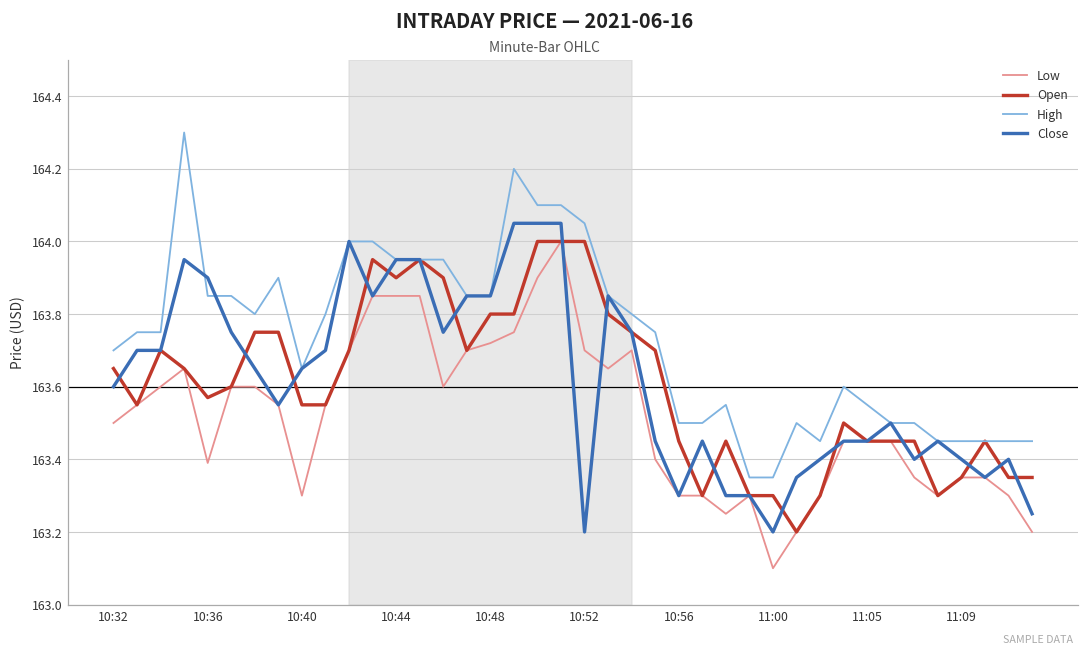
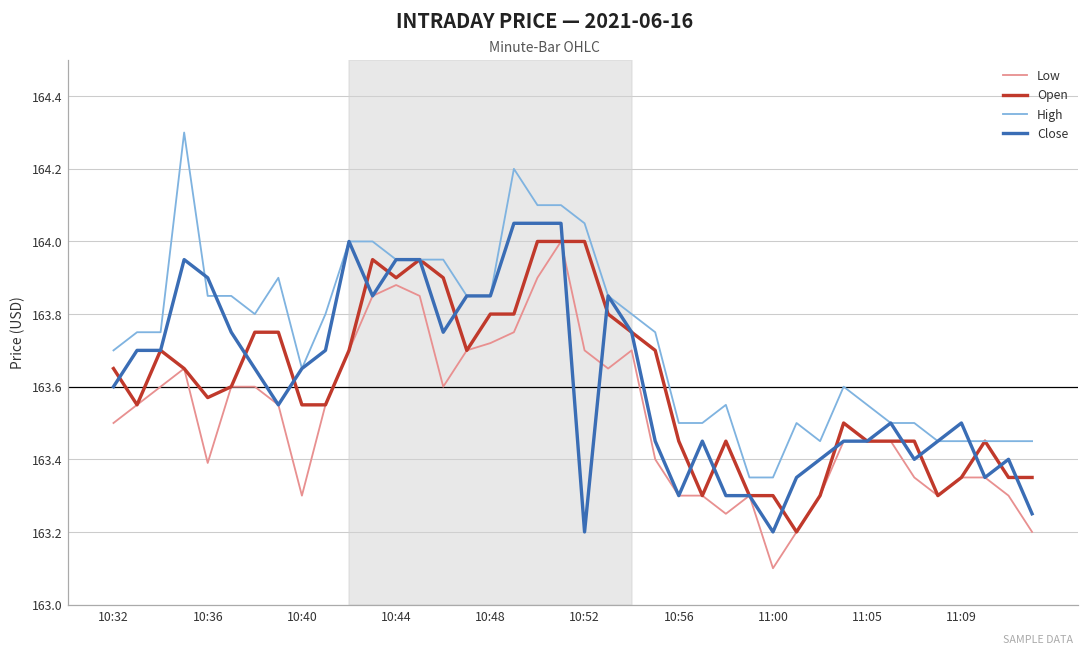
  {
    "Low": {
      "10:32": 163.50,
      "10:36": 163.39,
      "10:40": 163.30,
-     "10:44": 163.85,
+     "10:44": 163.88,
      "10:48": 163.72,
      "10:52": 163.70,
      "11:00": 163.10
    },
    "Open": {
      "10:32": 163.65,
      "10:36": 163.57,
      "10:40": 163.55,
      "10:44": 163.90,
      "10:48": 163.80,
      "10:52": 164.00,
      "10:56": 163.45,
      "11:00": 163.30
    },
    "High": {
      "10:32": 163.70,
      "10:36": 163.85,
      "10:52": 164.05,
      "10:56": 163.50,
      "11:00": 163.35,
      "11:05": 163.55,
      "11:09": 163.45
    },
    "Close": {
      "10:32": 163.6,
      "10:36": 163.9,
      "10:52": 163.2,
      "11:00": 163.2,
-     "11:09": 163.4
+     "11:09": 163.5
    }
  }
